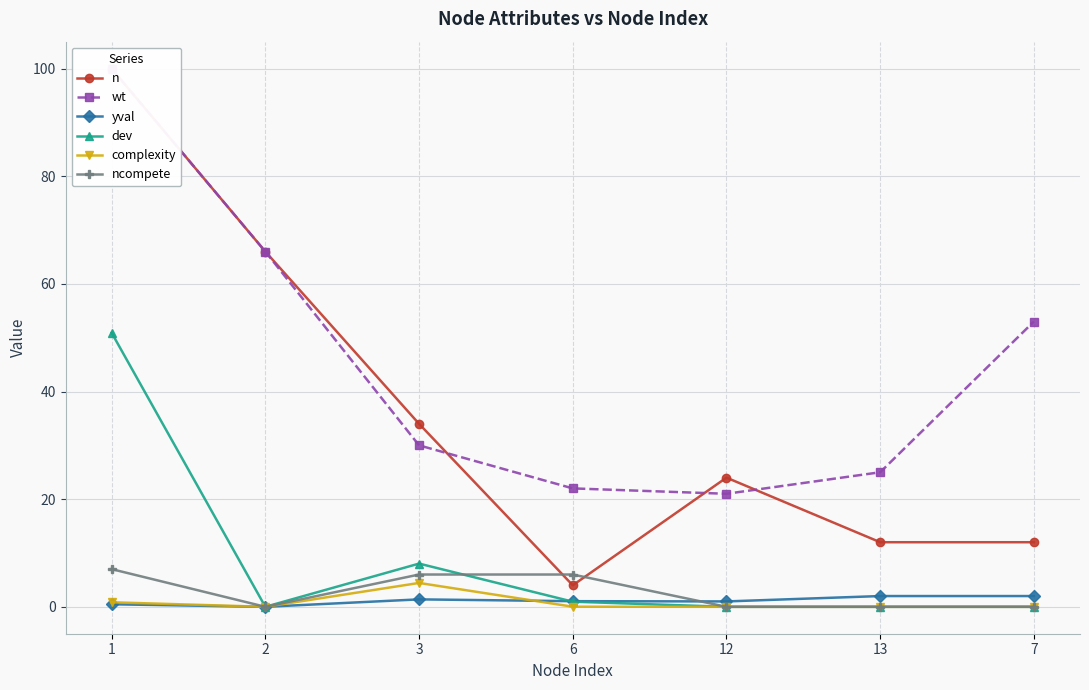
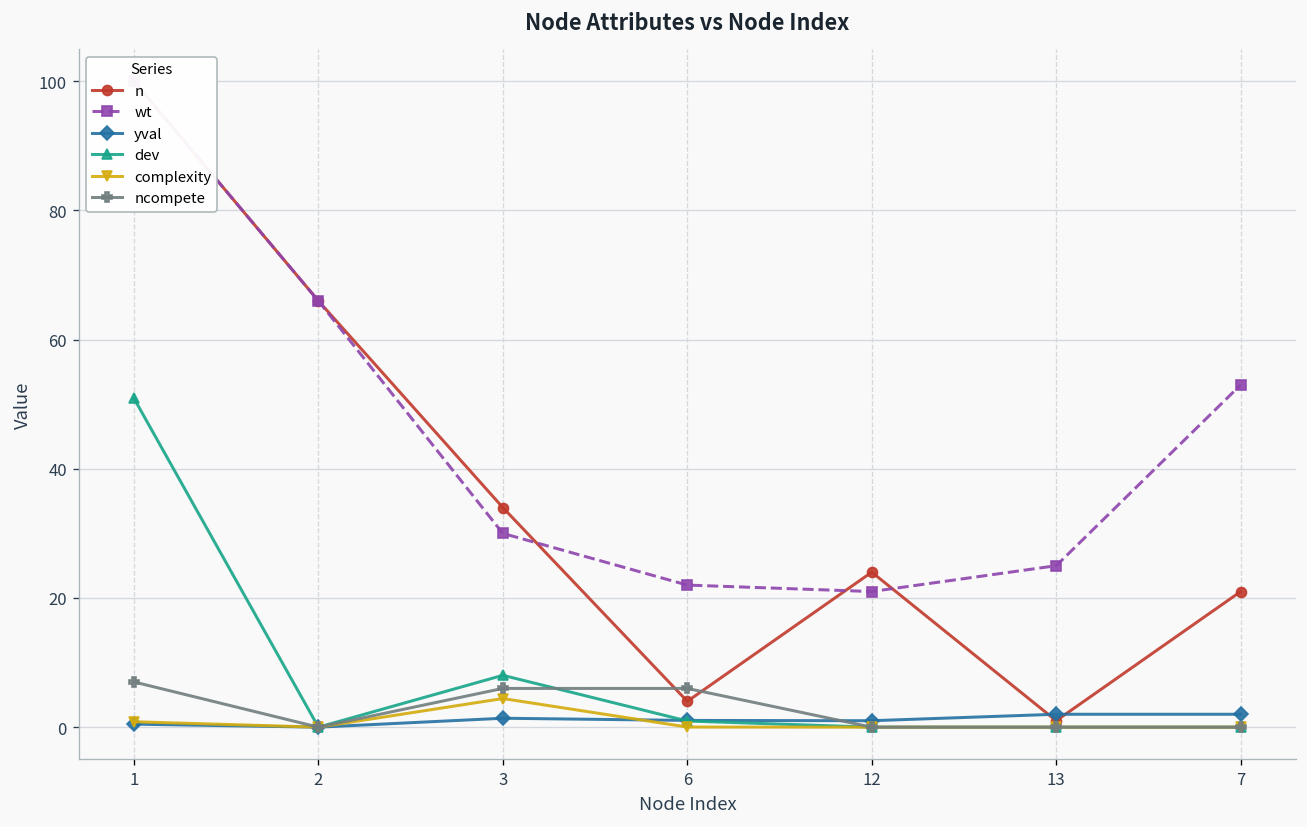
  {
    "n": {
      "3": 34,
      "6": 4,
      "12": 24,
-     "13": 12,
-     "7": 12
+     "13": 1,
+     "7": 21
    },
    "wt": {
      "3": 30,
      "6": 22,
      "12": 21,
      "13": 25,
      "7": 53
    },
    "complexity": {
      "3": 4,
      "6": 0
    },
    "ncompete": {
      "1": 7,
      "3": 6,
      "6": 6
    }
  }
